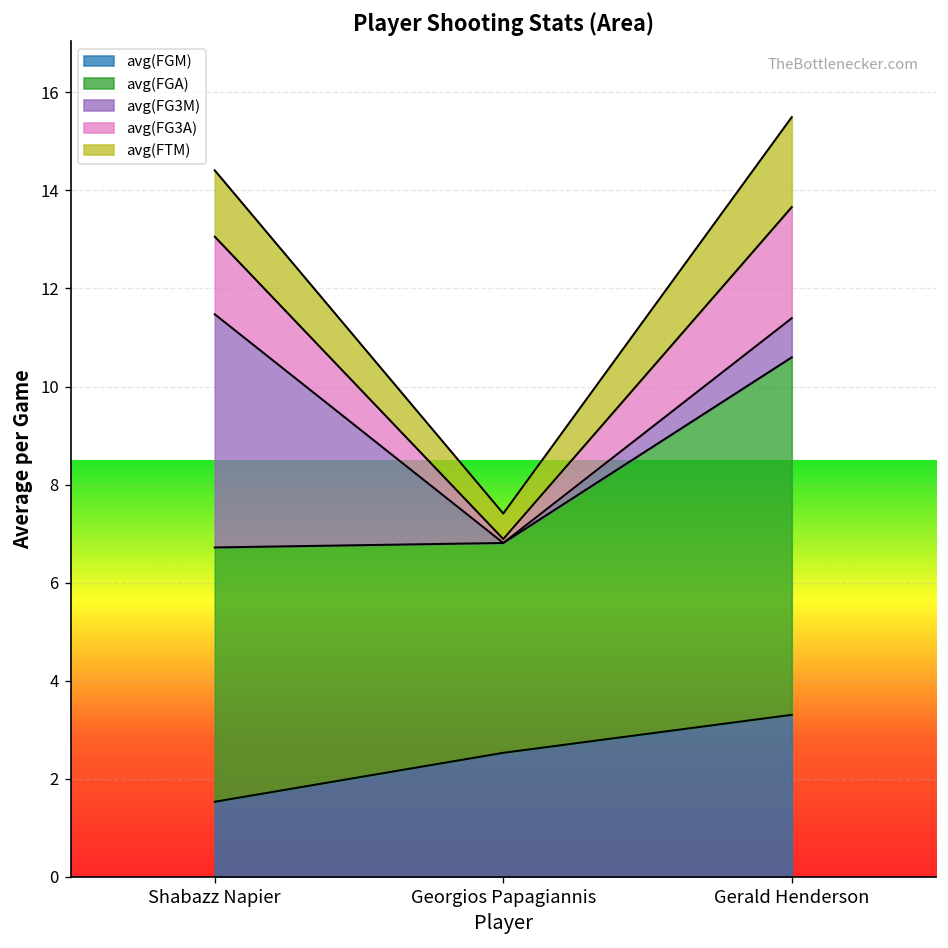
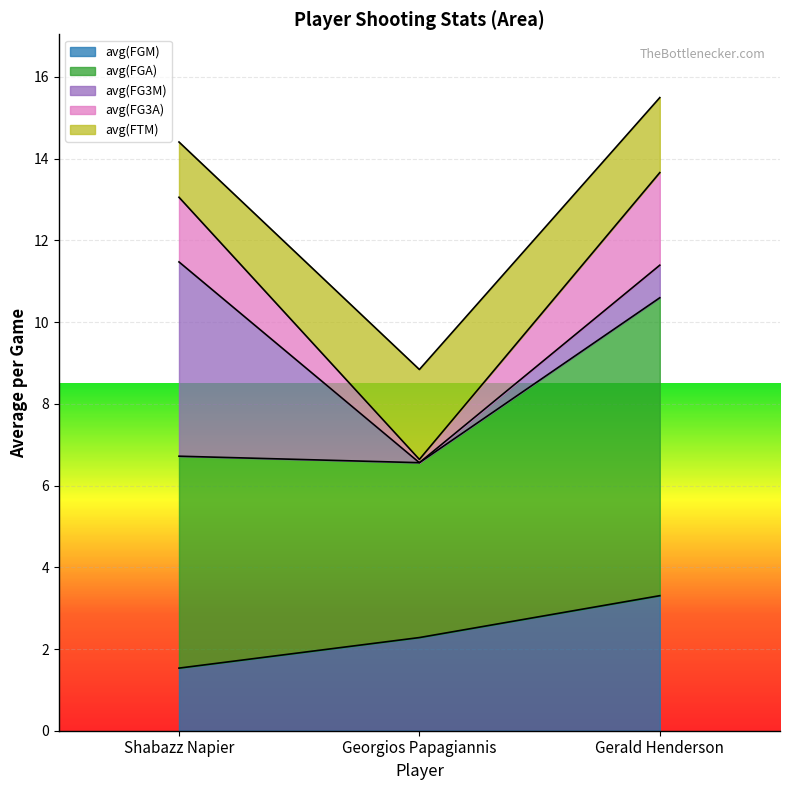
  {
    "avg(FGM)": {
      "Shabazz Napier": 1.5,
-     "Georgios Papagiannis": 2.5,
+     "Georgios Papagiannis": 2.3,
      "Gerald Henderson": 3.3
    },
    "avg(FGA)": {
      "Shabazz Napier": 5.2,
      "Gerald Henderson": 7.3
    },
    "avg(FG3M)": {
      "Shabazz Napier": 4.8,
      "Gerald Henderson": 0.8
    },
    "avg(FG3A)": {
      "Shabazz Napier": 1.6,
      "Georgios Papagiannis": 0.1,
      "Gerald Henderson": 2.3
    },
    "avg(FTM)": {
      "Shabazz Napier": 1.4,
-     "Georgios Papagiannis": 0.5,
+     "Georgios Papagiannis": 2.2,
      "Gerald Henderson": 1.8
    }
  }
